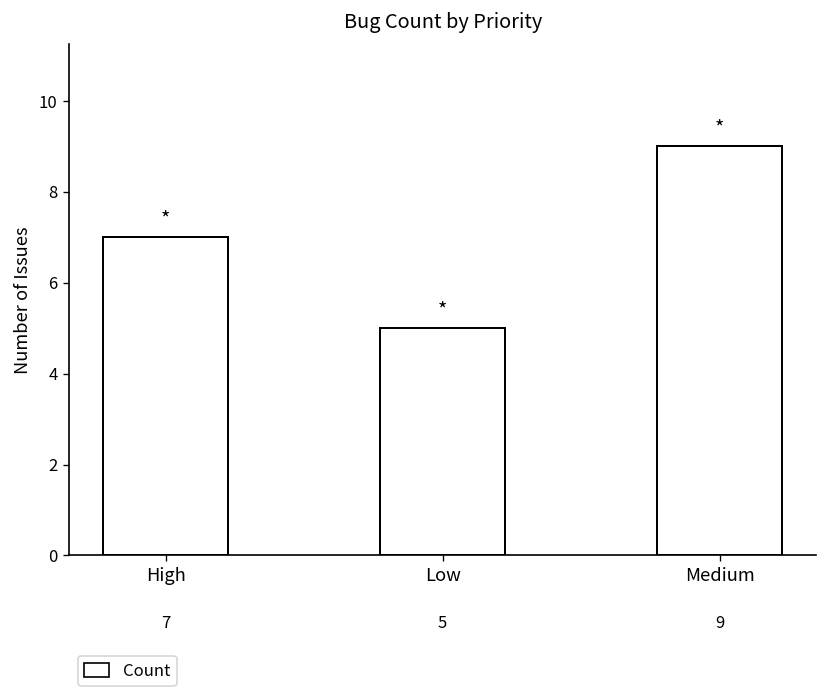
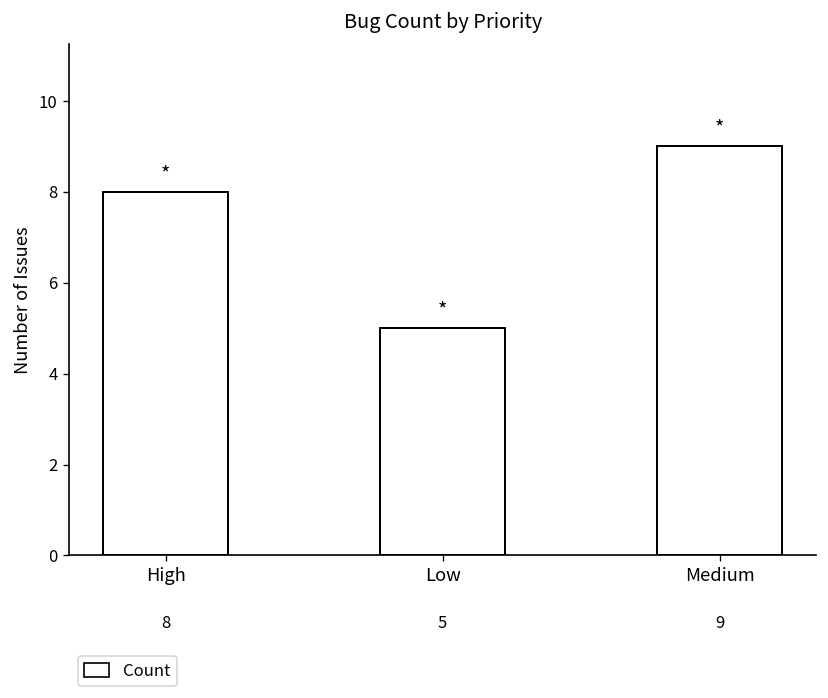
  {
-   "High": 7
+   "High": 8
  }
